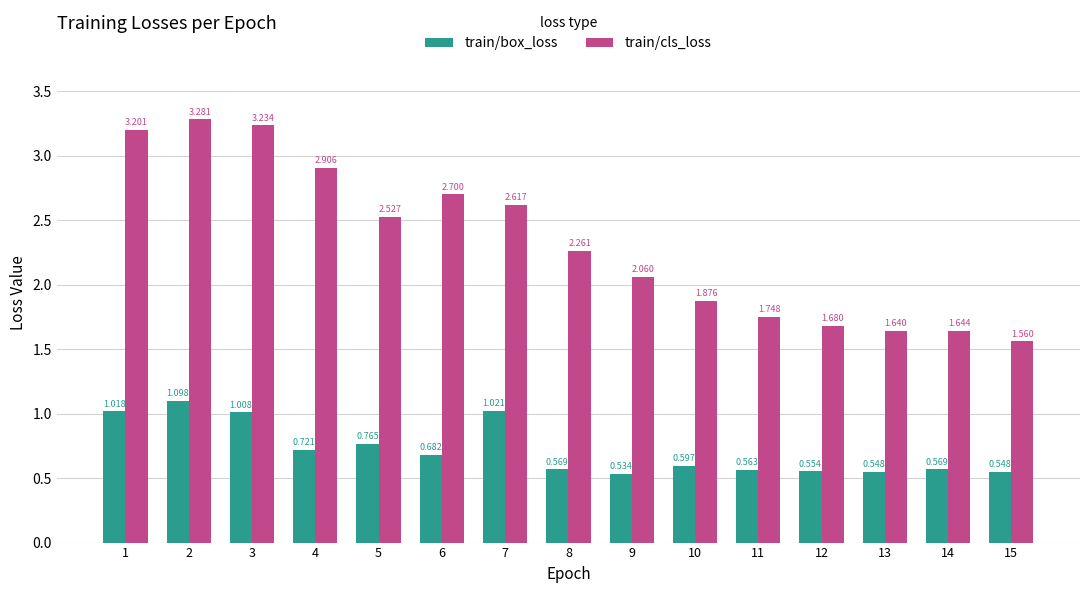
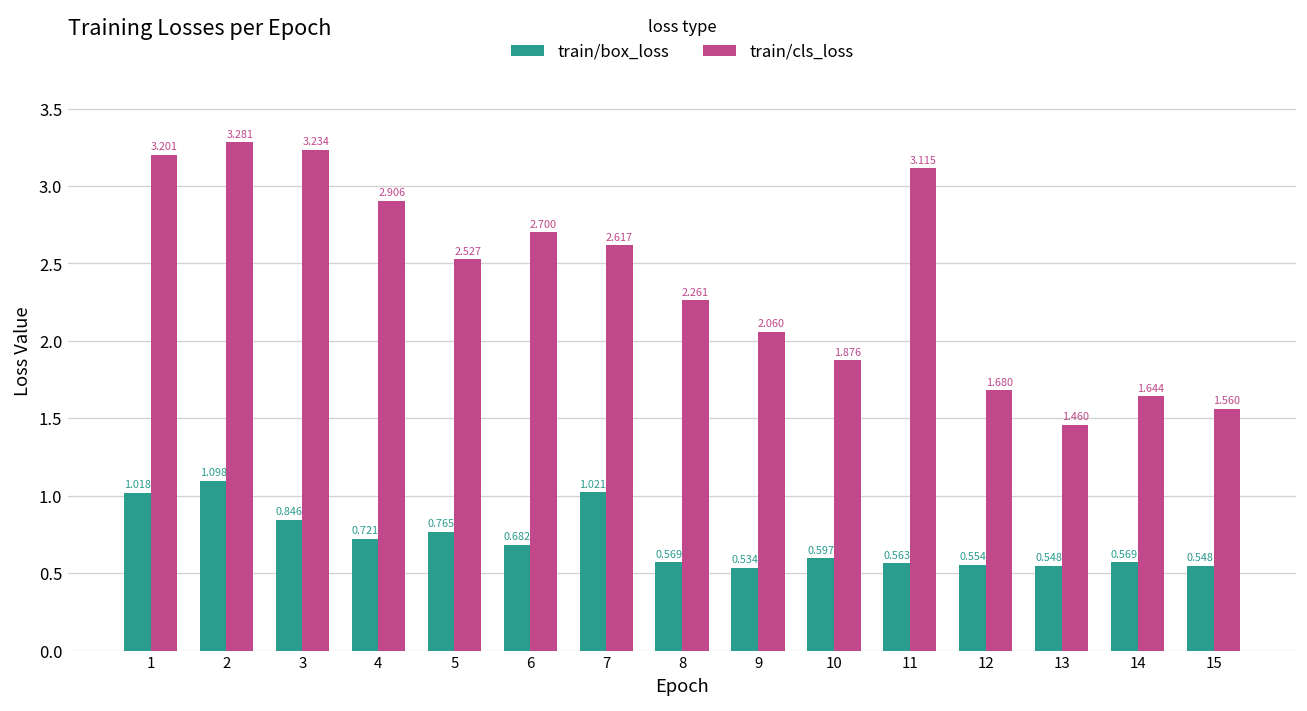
  {
    "train/box_loss": {
      "1": 1.018,
      "2": 1.098,
-     "3": 1.008,
+     "3": 0.846,
      "4": 0.721,
      "5": 0.765,
      "6": 0.682,
      "7": 1.021,
      "8": 0.569,
      "9": 0.534,
      "10": 0.597,
      "11": 0.563,
      "12": 0.554,
      "13": 0.548,
      "14": 0.569,
      "15": 0.548
    },
    "train/cls_loss": {
      "1": 3.201,
      "2": 3.281,
      "3": 3.234,
      "4": 2.906,
      "5": 2.527,
      "6": 2.700,
      "7": 2.617,
      "8": 2.261,
      "9": 2.060,
      "10": 1.876,
-     "11": 1.748,
+     "11": 3.115,
      "12": 1.680,
-     "13": 1.640,
+     "13": 1.460,
      "14": 1.644,
      "15": 1.560
    }
  }
